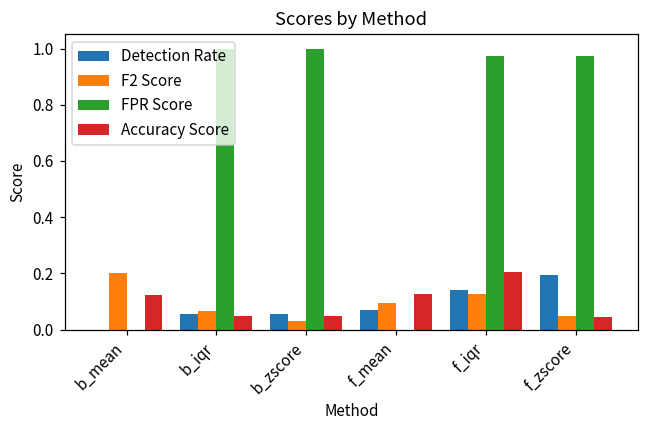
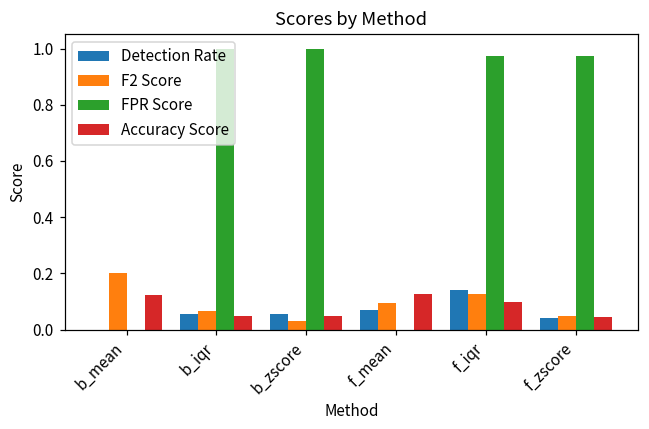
  {
    "Detection Rate": {
      "b_mean": 0.00,
      "b_iqr": 0.06,
      "b_zscore": 0.06,
      "f_mean": 0.07,
      "f_iqr": 0.14,
-     "f_zscore": 0.20
+     "f_zscore": 0.04
    },
    "F2 Score": {
      "b_mean": 0.20,
      "b_iqr": 0.07,
      "b_zscore": 0.03,
      "f_mean": 0.10,
      "f_iqr": 0.13,
      "f_zscore": 0.05
    },
    "FPR Score": {
      "b_mean": 0.00,
      "b_zscore": 1.00,
      "f_mean": 0.00,
      "f_iqr": 0.97,
      "f_zscore": 0.97
    },
    "Accuracy Score": {
      "b_mean": 0.12,
      "b_iqr": 0.05,
      "b_zscore": 0.05,
      "f_mean": 0.13,
-     "f_iqr": 0.21,
+     "f_iqr": 0.10,
      "f_zscore": 0.04
    }
  }
